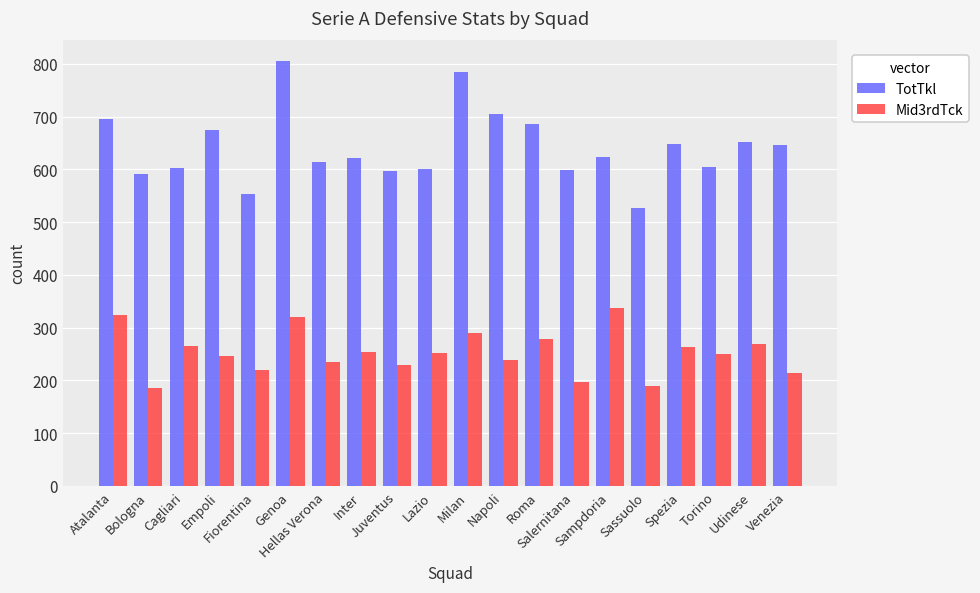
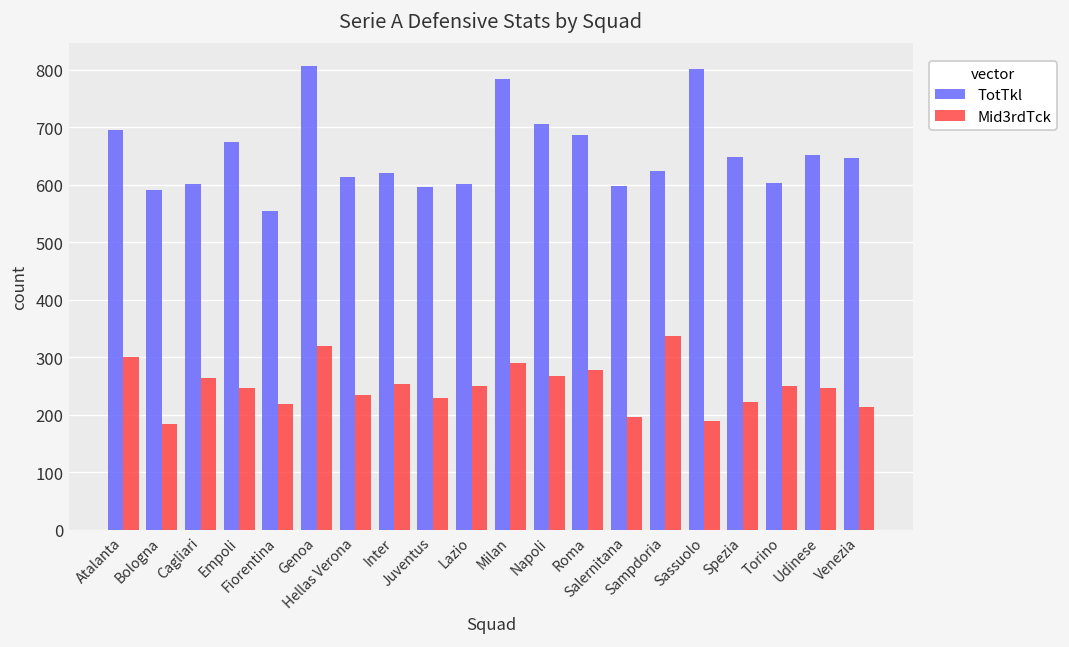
  {
    "TotTkl": {
      "Atalanta": 700,
      "Bologna": 590,
      "Cagliari": 600,
      "Empoli": 680,
      "Fiorentina": 550,
      "Genoa": 810,
      "Hellas Verona": 610,
      "Inter": 620,
      "Juventus": 600,
      "Lazio": 600,
      "Milan": 790,
      "Napoli": 710,
      "Roma": 690,
      "Salernitana": 600,
      "Sampdoria": 620,
-     "Sassuolo": 530,
+     "Sassuolo": 800,
      "Spezia": 650,
      "Torino": 600,
      "Udinese": 650,
      "Venezia": 650
    },
    "Mid3rdTck": {
-     "Atalanta": 320,
+     "Atalanta": 300,
      "Bologna": 190,
      "Cagliari": 270,
      "Empoli": 250,
      "Fiorentina": 220,
      "Genoa": 320,
      "Hellas Verona": 240,
      "Inter": 250,
      "Juventus": 230,
      "Lazio": 250,
      "Milan": 290,
-     "Napoli": 240,
+     "Napoli": 270,
      "Roma": 280,
      "Salernitana": 200,
      "Sampdoria": 340,
      "Sassuolo": 190,
-     "Spezia": 260,
+     "Spezia": 220,
      "Torino": 250,
-     "Udinese": 270,
+     "Udinese": 250,
      "Venezia": 210
    }
  }
